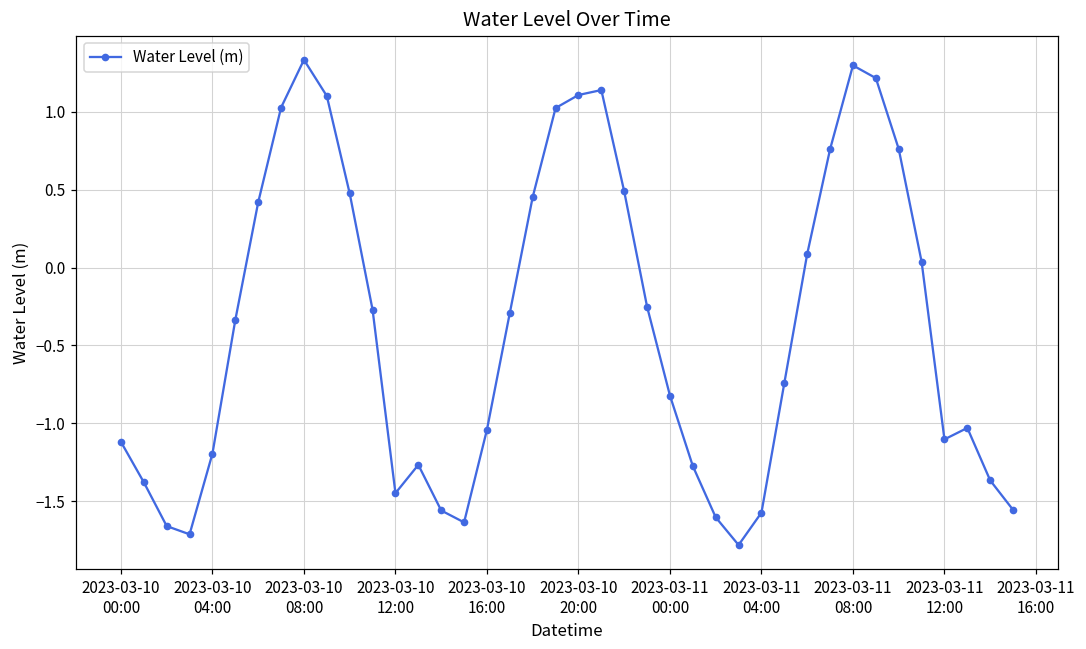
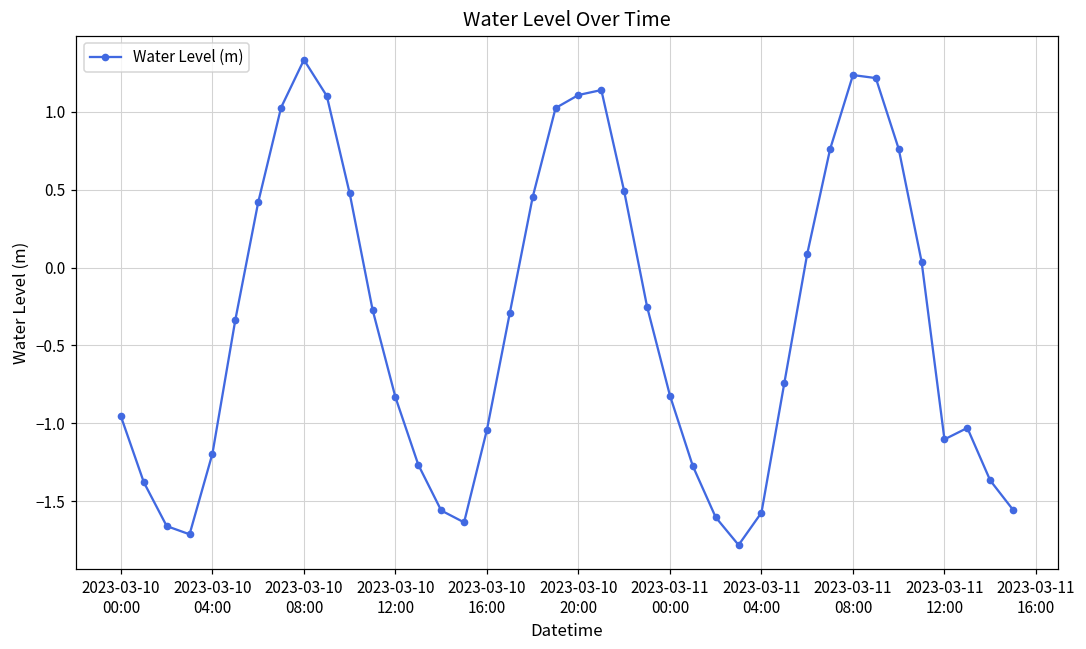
  {
-   "2023-03-10 00:00": -1.12,
+   "2023-03-10 00:00": -0.96,
    "2023-03-10 04:00": -1.19,
    "2023-03-10 08:00": 1.33,
-   "2023-03-10 12:00": -1.45,
+   "2023-03-10 12:00": -0.83,
    "2023-03-10 16:00": -1.04,
    "2023-03-10 20:00": 1.11,
    "2023-03-11 00:00": -0.82,
    "2023-03-11 04:00": -1.57,
-   "2023-03-11 08:00": 1.30,
+   "2023-03-11 08:00": 1.24,
    "2023-03-11 12:00": -1.10
  }
